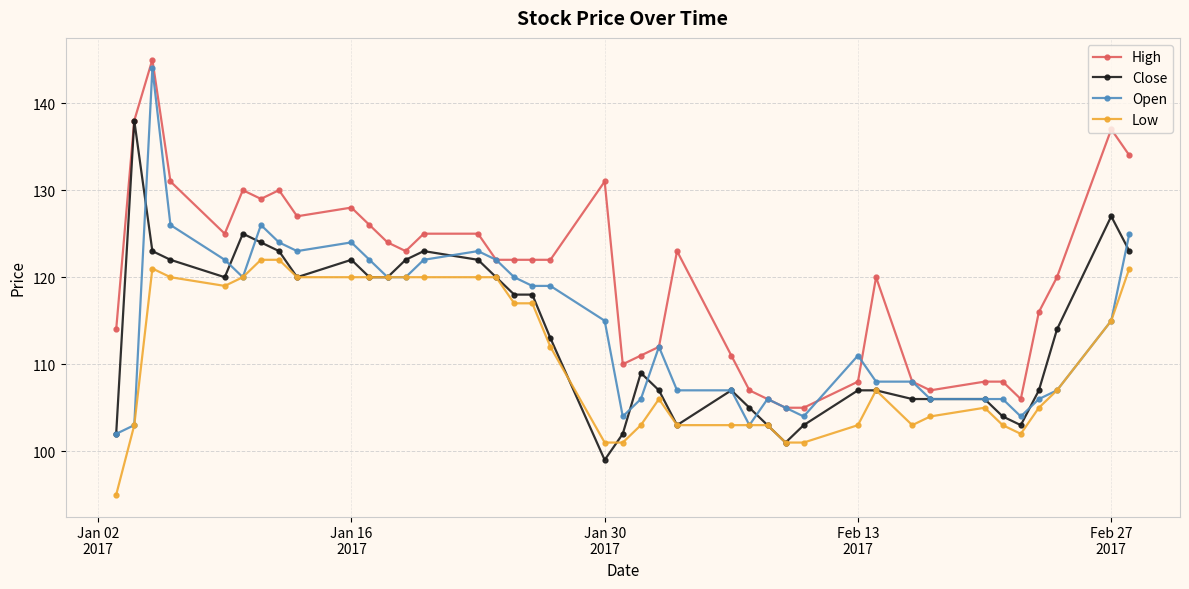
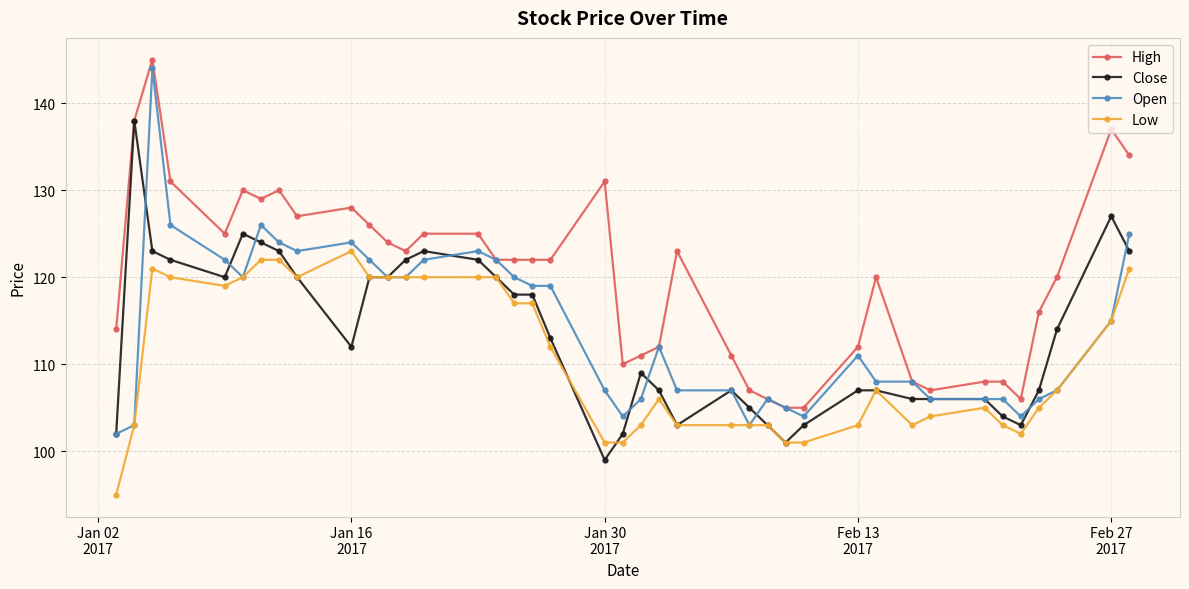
  {
    "High": {
      "Jan 16 2017": 128,
      "Jan 30 2017": 131,
-     "Feb 13 2017": 108
+     "Feb 13 2017": 112
    },
    "Close": {
-     "Jan 16 2017": 122,
+     "Jan 16 2017": 112,
      "Jan 30 2017": 99,
      "Feb 13 2017": 107,
      "Feb 27 2017": 127
    },
    "Open": {
      "Jan 16 2017": 124,
-     "Jan 30 2017": 115,
+     "Jan 30 2017": 107,
      "Feb 13 2017": 111
    },
    "Low": {
-     "Jan 16 2017": 120,
+     "Jan 16 2017": 123,
      "Jan 30 2017": 101,
      "Feb 13 2017": 103
    }
  }
